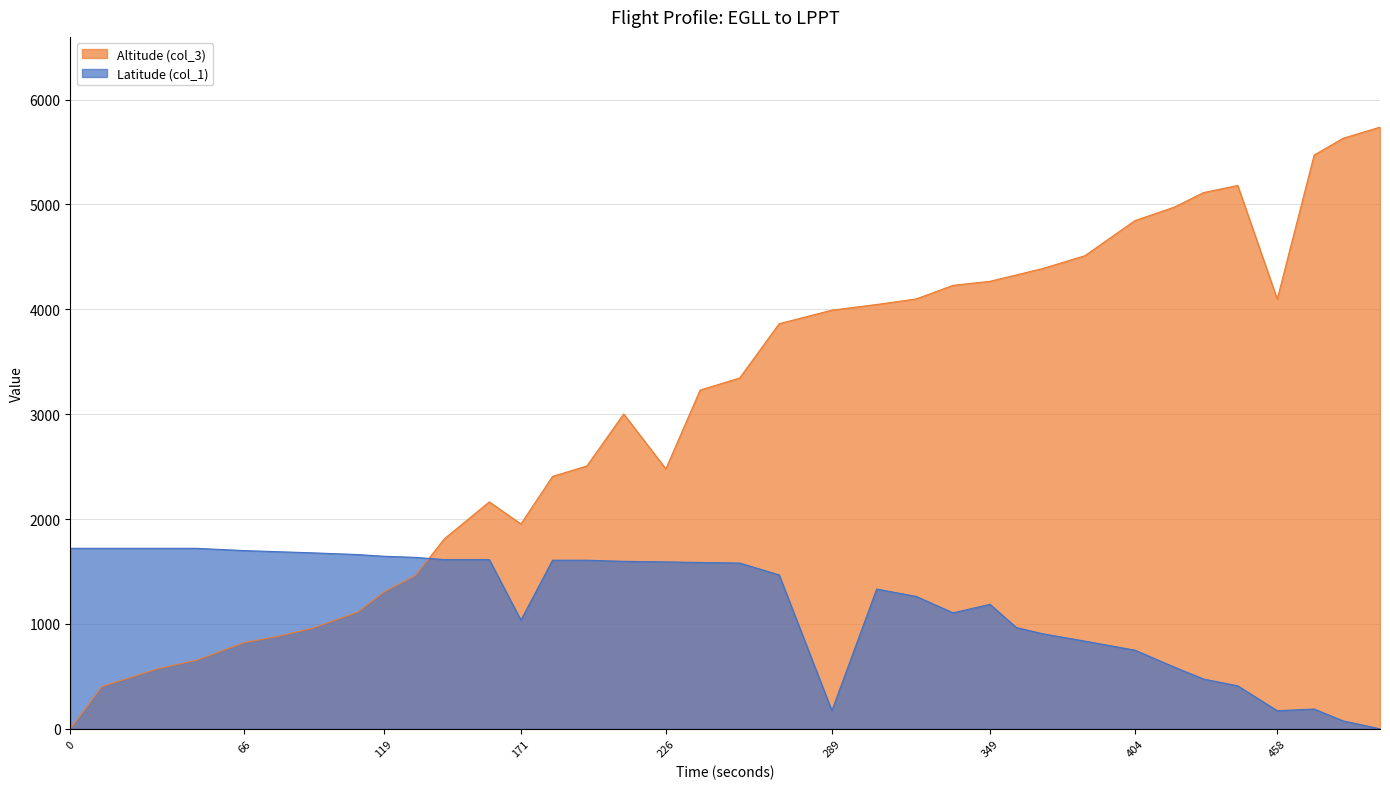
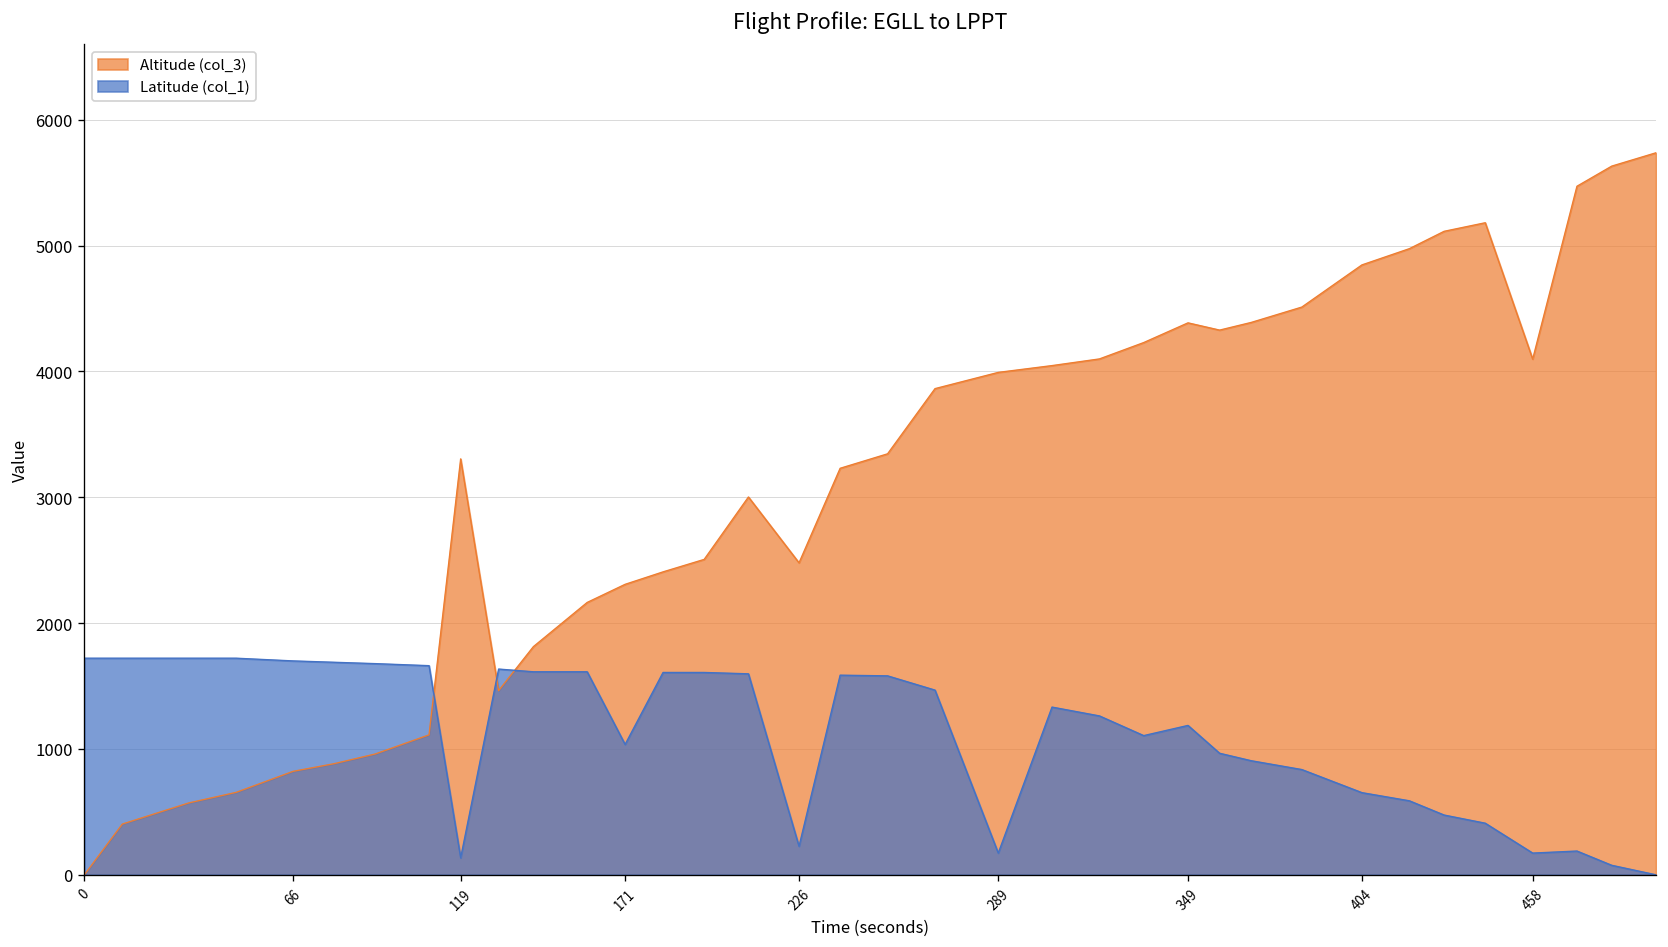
  {
    "Altitude (col_3)": {
      "0": 0,
      "66": 820,
-     "119": 1300,
-     "171": 1950,
+     "119": 3300,
+     "171": 2310,
      "226": 2480,
      "289": 3990,
-     "349": 4270,
+     "349": 4390,
      "404": 4850,
      "458": 4100
    },
    "Latitude (col_1)": {
      "0": 1720,
      "66": 1700,
-     "119": 1650,
+     "119": 130,
      "171": 1040,
-     "226": 1590,
+     "226": 230,
      "289": 170,
      "349": 1190,
-     "404": 750,
+     "404": 650,
      "458": 170
    }
  }
